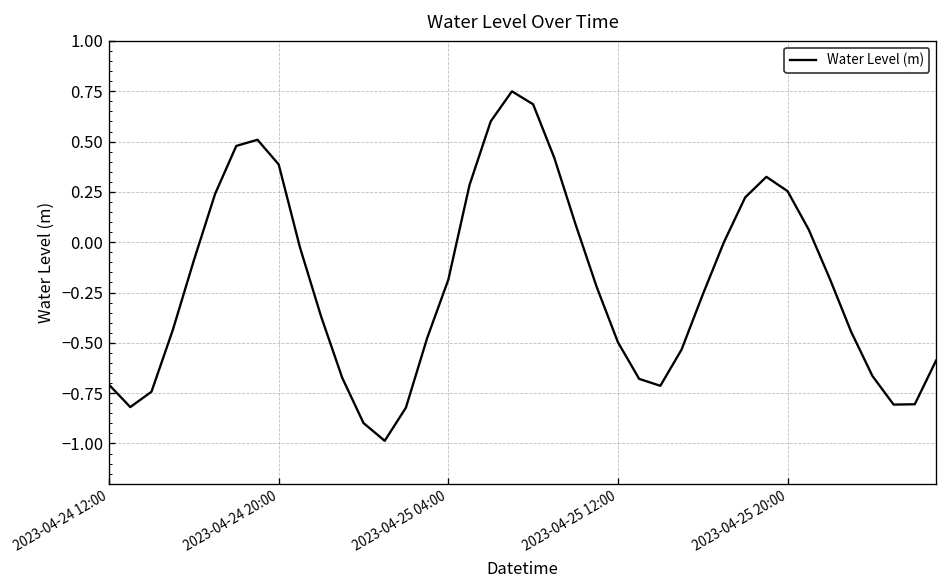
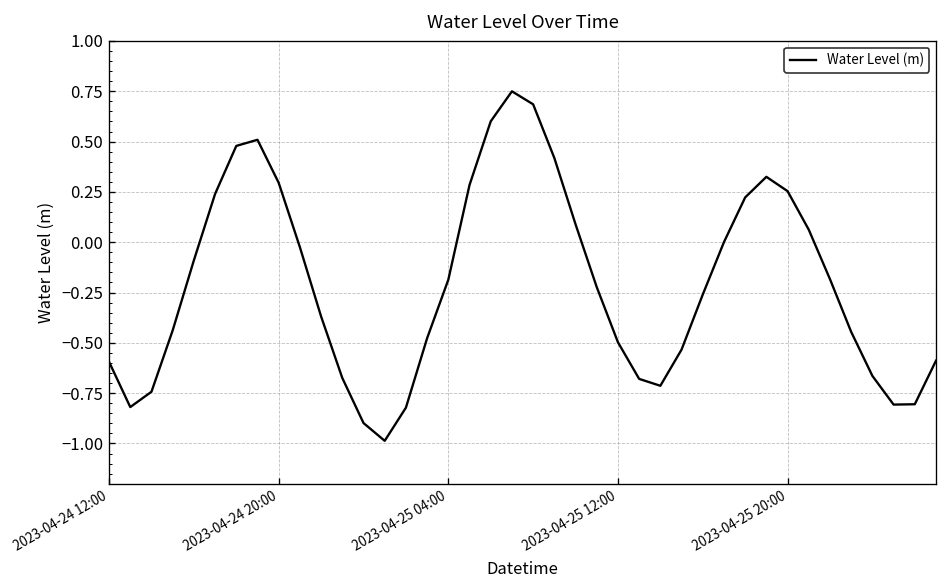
  {
-   "2023-04-24 12:00": -0.71,
-   "2023-04-24 20:00": 0.39,
+   "2023-04-24 12:00": -0.59,
+   "2023-04-24 20:00": 0.30,
    "2023-04-25 04:00": -0.19,
    "2023-04-25 12:00": -0.50,
    "2023-04-25 20:00": 0.25
  }
